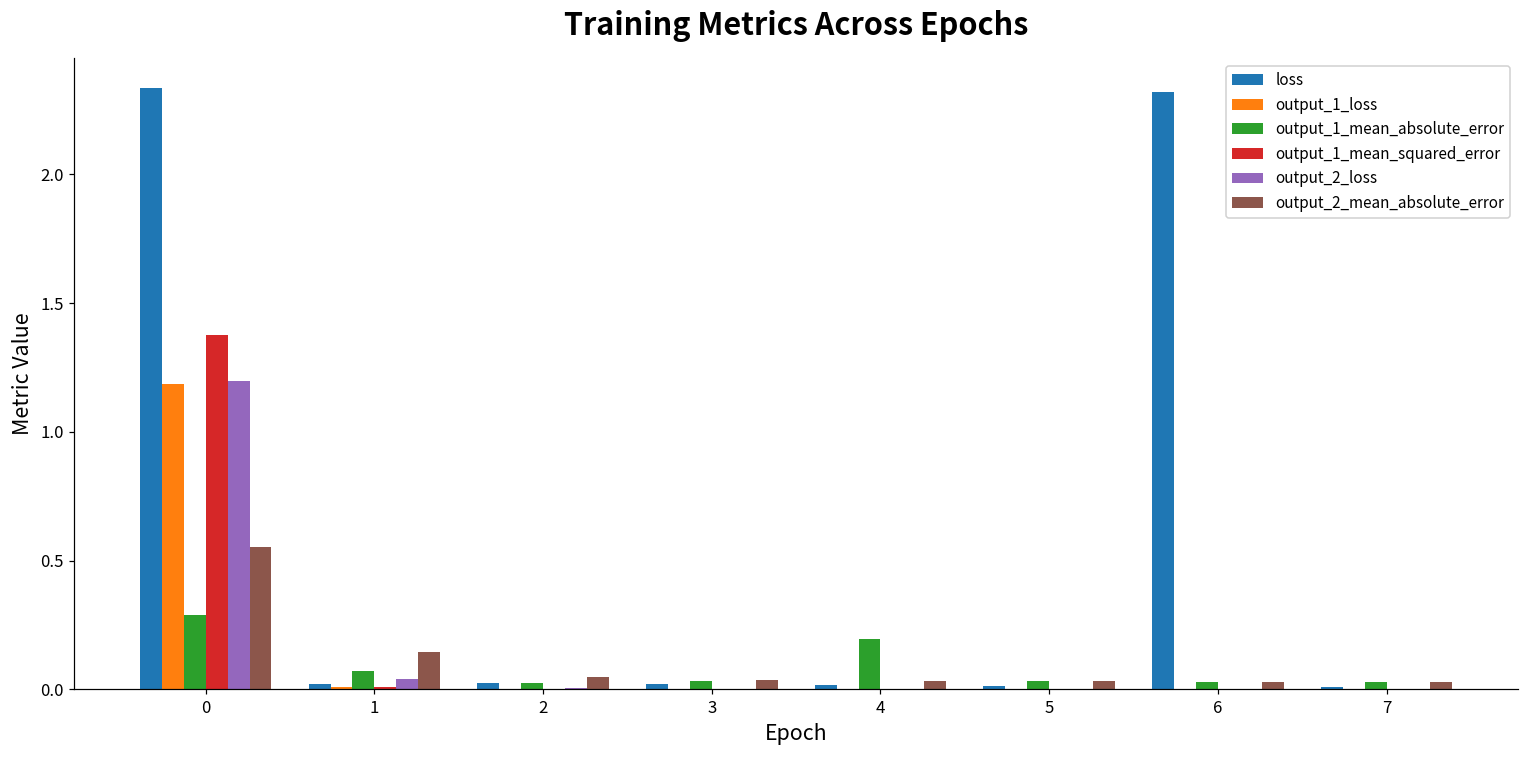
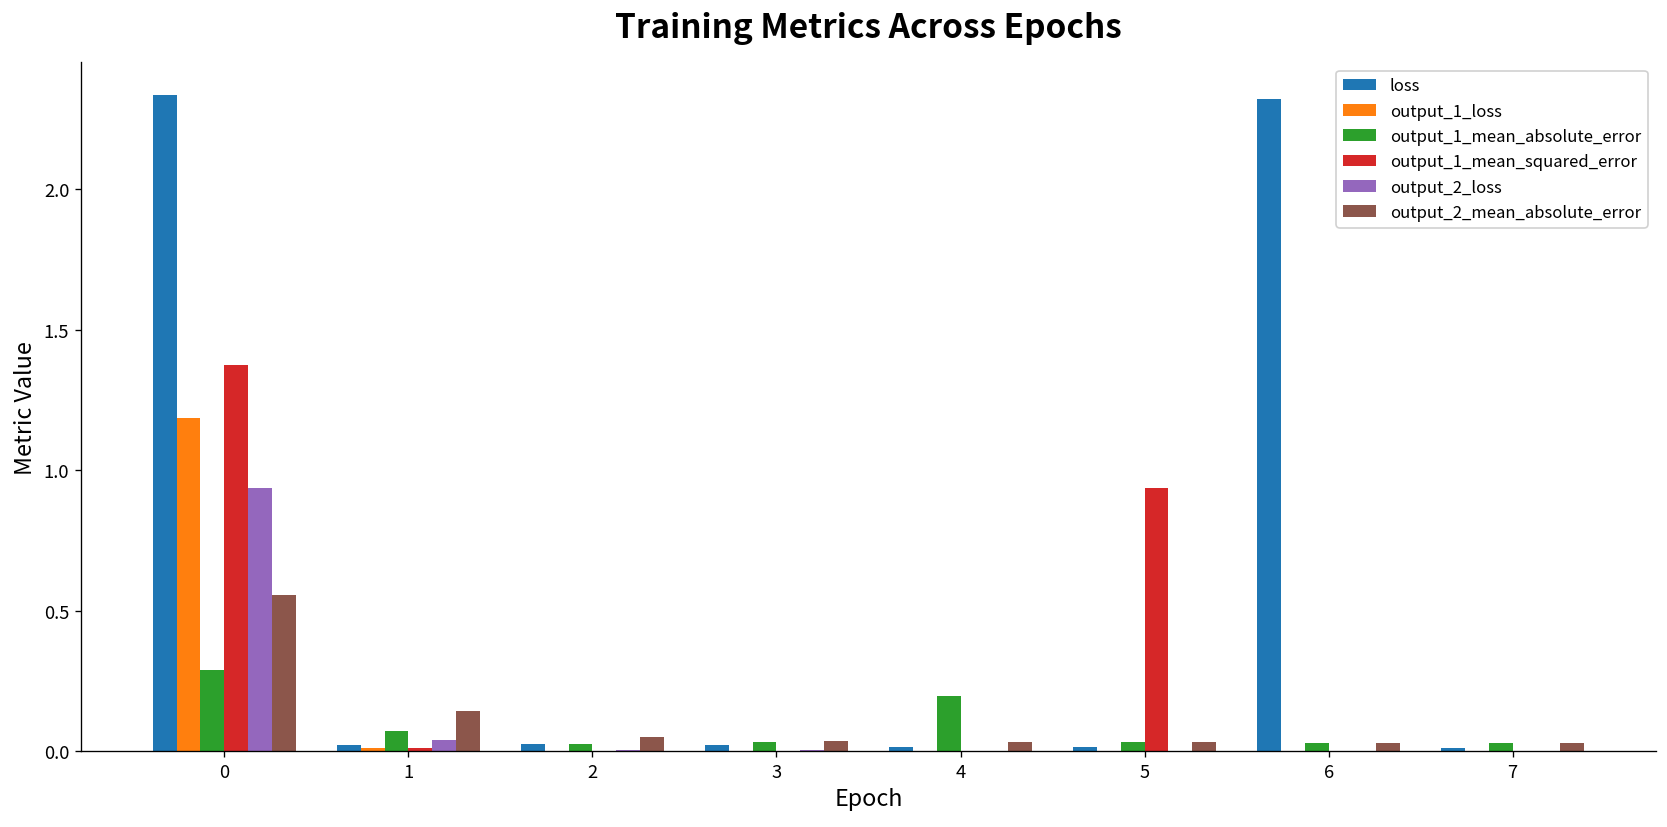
  {
    "loss": {
      "0": 2.33,
      "1": 0.02,
      "2": 0.03,
      "3": 0.02,
      "4": 0.02,
      "5": 0.01,
      "6": 2.32,
      "7": 0.01
    },
    "output_1_loss": {
      "0": 1.19
    },
    "output_1_mean_absolute_error": {
      "0": 0.29,
      "1": 0.07,
      "2": 0.03,
      "3": 0.03,
      "4": 0.20,
      "5": 0.03,
      "6": 0.03,
      "7": 0.03
    },
    "output_1_mean_squared_error": {
      "0": 1.37,
-     "5": 0.00
+     "5": 0.94
    },
    "output_2_loss": {
-     "0": 1.20,
+     "0": 0.94,
      "1": 0.04
    },
    "output_2_mean_absolute_error": {
      "0": 0.55,
      "1": 0.14,
      "2": 0.05,
      "3": 0.04,
      "4": 0.03,
      "5": 0.03,
      "6": 0.03,
      "7": 0.03
    }
  }
